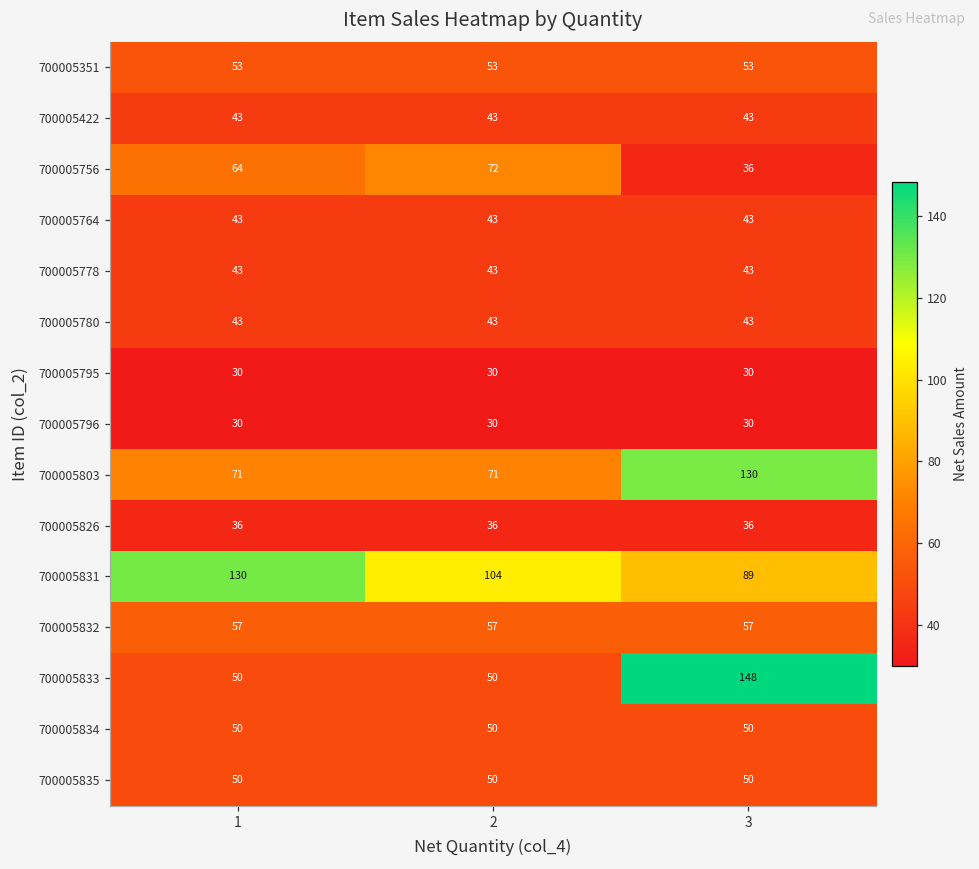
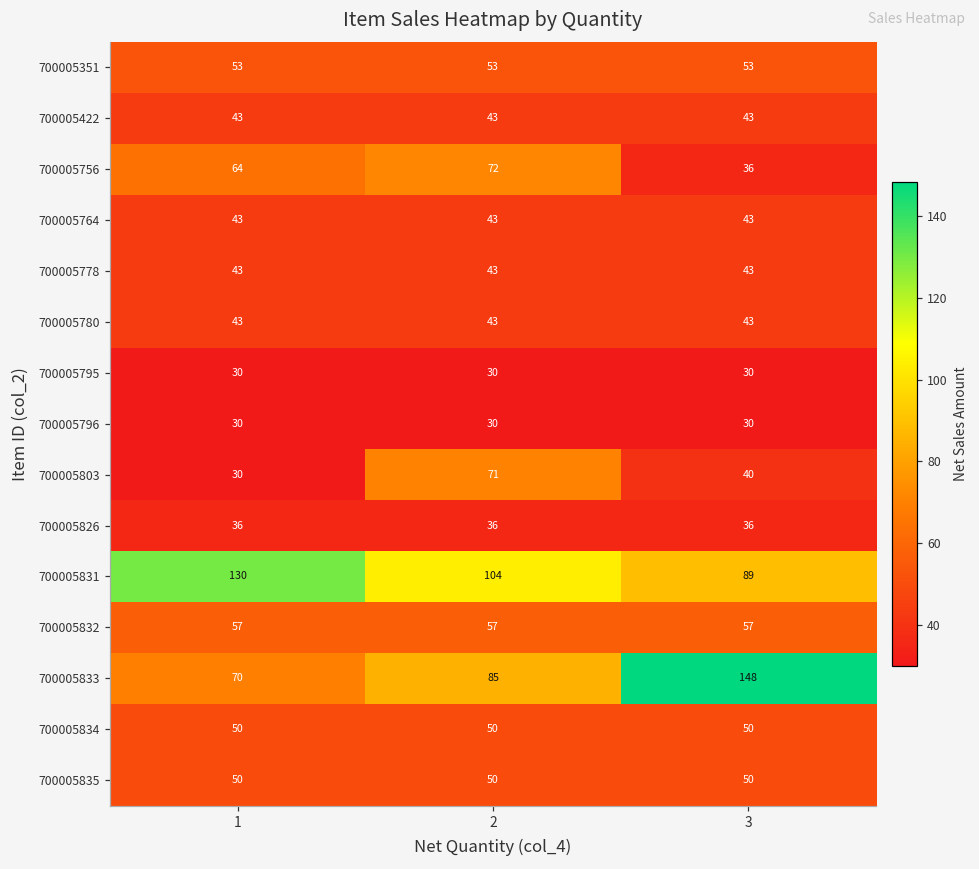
  {
    "700005351": {
      "1": 53,
      "2": 53,
      "3": 53
    },
    "700005422": {
      "1": 43,
      "2": 43,
      "3": 43
    },
    "700005756": {
      "1": 64,
      "2": 72,
      "3": 36
    },
    "700005764": {
      "1": 43,
      "2": 43,
      "3": 43
    },
    "700005778": {
      "1": 43,
      "2": 43,
      "3": 43
    },
    "700005780": {
      "1": 43,
      "2": 43,
      "3": 43
    },
    "700005795": {
      "1": 30,
      "2": 30,
      "3": 30
    },
    "700005796": {
      "1": 30,
      "2": 30,
      "3": 30
    },
    "700005803": {
-     "1": 71,
+     "1": 30,
      "2": 71,
-     "3": 130
+     "3": 40
    },
    "700005826": {
      "1": 36,
      "2": 36,
      "3": 36
    },
    "700005831": {
      "1": 130,
      "2": 104,
      "3": 89
    },
    "700005832": {
      "1": 57,
      "2": 57,
      "3": 57
    },
    "700005833": {
-     "1": 50,
-     "2": 50,
+     "1": 70,
+     "2": 85,
      "3": 148
    },
    "700005834": {
      "1": 50,
      "2": 50,
      "3": 50
    },
    "700005835": {
      "1": 50,
      "2": 50,
      "3": 50
    }
  }
